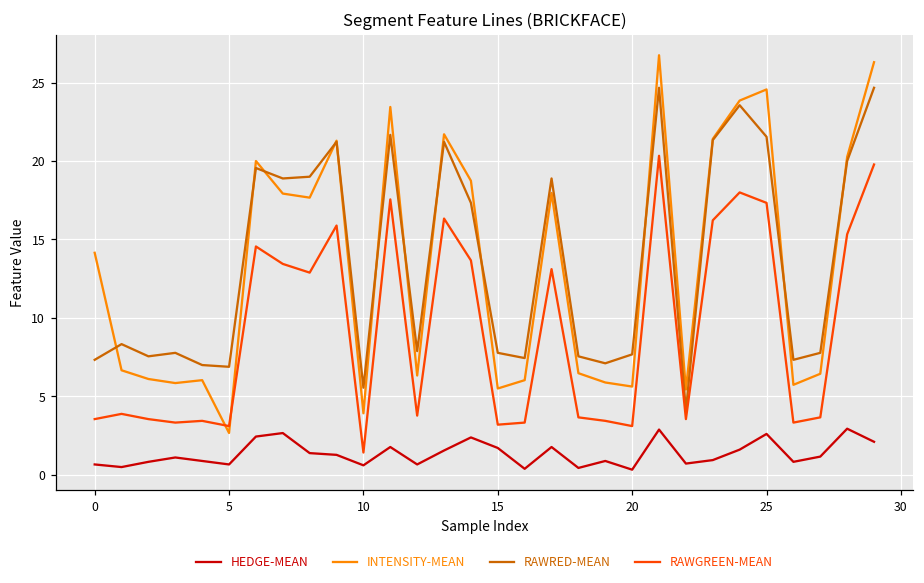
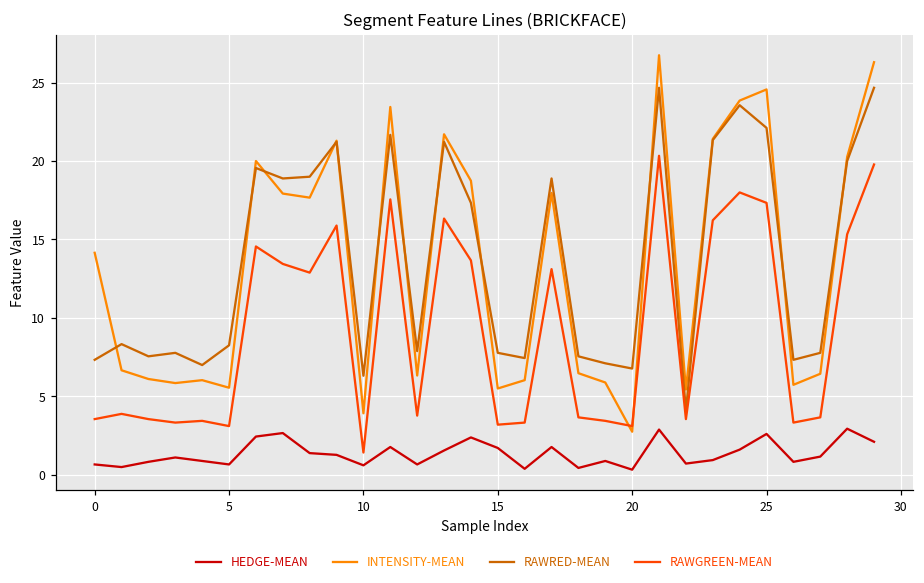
  {
    "HEDGE-MEAN": {
      "0": 0.7,
      "5": 0.7,
      "10": 0.6,
      "15": 1.7,
      "20": 0.3,
      "25": 2.6
    },
    "INTENSITY-MEAN": {
      "0": 14.2,
-     "5": 2.7,
+     "5": 5.6,
      "10": 3.9,
      "15": 5.5,
-     "20": 5.6,
+     "20": 2.8,
      "25": 24.6
    },
    "RAWRED-MEAN": {
      "0": 7.3,
-     "5": 6.9,
-     "10": 5.6,
+     "5": 8.3,
+     "10": 6.3,
      "15": 7.8,
-     "20": 7.7,
-     "25": 21.5
+     "20": 6.8,
+     "25": 22.1
    },
    "RAWGREEN-MEAN": {
      "0": 3.6,
      "5": 3.1,
      "10": 1.4,
      "15": 3.2,
      "20": 3.1,
      "25": 17.3
    }
  }
